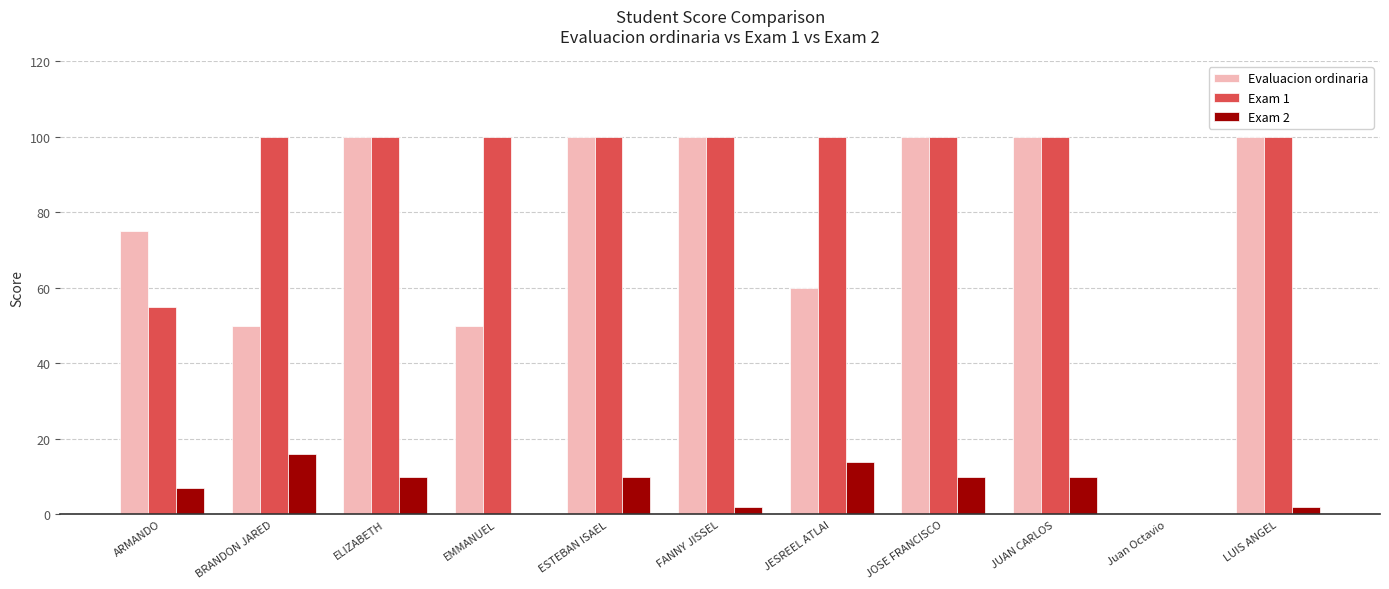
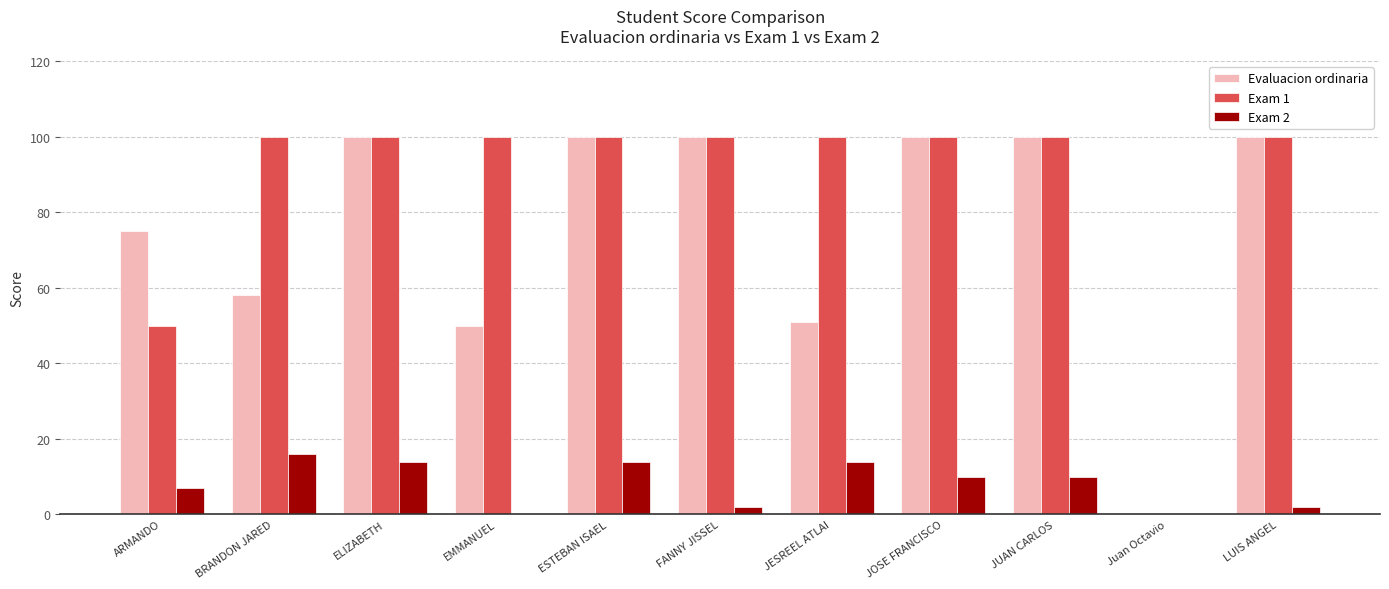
  {
    "Evaluacion ordinaria": {
      "ARMANDO": 75,
-     "BRANDON JARED": 50,
+     "BRANDON JARED": 58,
      "ELIZABETH": 100,
      "EMMANUEL": 50,
      "ESTEBAN ISAEL": 100,
      "FANNY JISSEL": 100,
-     "JESREEL ATLAI": 60,
+     "JESREEL ATLAI": 51,
      "JOSE FRANCISCO": 100,
      "JUAN CARLOS": 100,
      "Juan Octavio": 0,
      "LUIS ANGEL": 100
    },
    "Exam 1": {
-     "ARMANDO": 55,
+     "ARMANDO": 50,
      "BRANDON JARED": 100,
      "ELIZABETH": 100,
      "EMMANUEL": 100,
      "ESTEBAN ISAEL": 100,
      "FANNY JISSEL": 100,
      "JESREEL ATLAI": 100,
      "JOSE FRANCISCO": 100,
      "JUAN CARLOS": 100,
      "Juan Octavio": 0,
      "LUIS ANGEL": 100
    },
    "Exam 2": {
      "ARMANDO": 7,
      "BRANDON JARED": 16,
-     "ELIZABETH": 10,
+     "ELIZABETH": 14,
      "EMMANUEL": 0,
-     "ESTEBAN ISAEL": 10,
+     "ESTEBAN ISAEL": 14,
      "FANNY JISSEL": 2,
      "JESREEL ATLAI": 14,
      "JOSE FRANCISCO": 10,
      "JUAN CARLOS": 10,
      "Juan Octavio": 0,
      "LUIS ANGEL": 2
    }
  }
